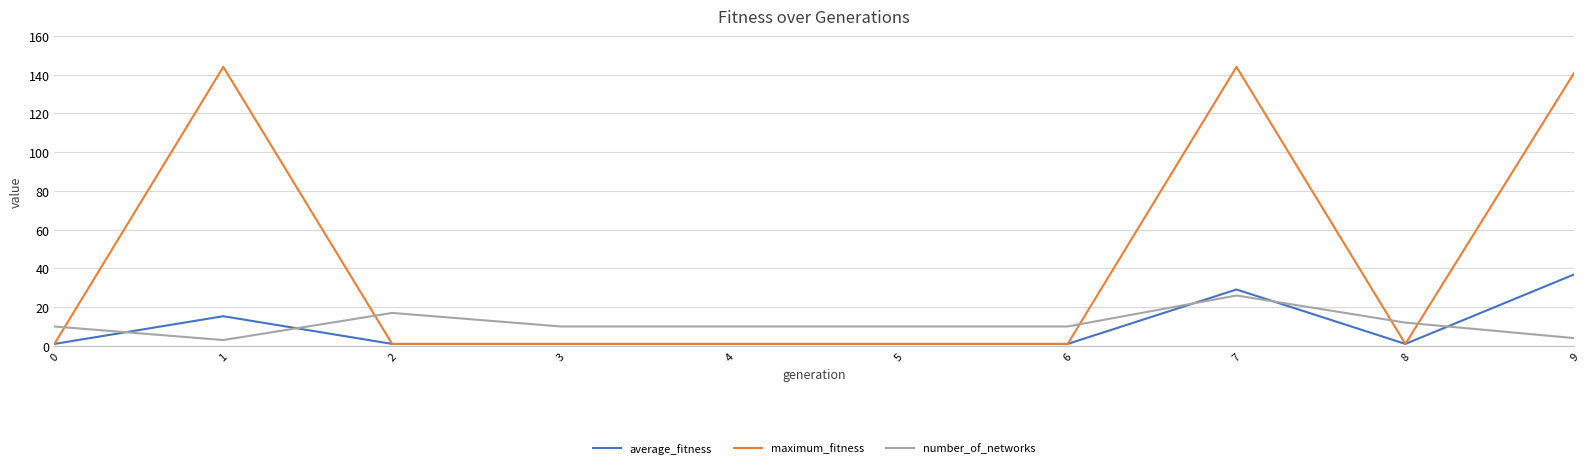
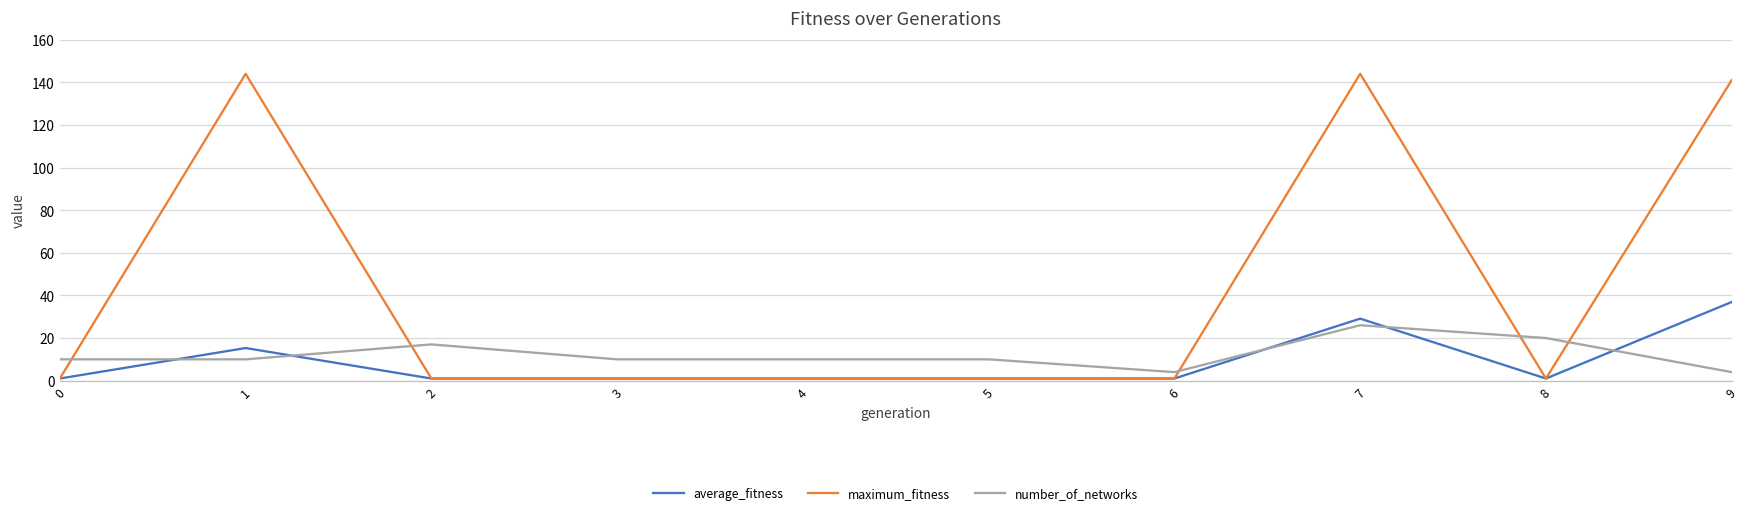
  {
    "average_fitness": {
      "1": 15,
      "7": 29,
      "9": 37
    },
    "maximum_fitness": {
      "1": 144,
      "7": 144,
      "9": 141
    },
    "number_of_networks": {
      "0": 10,
-     "1": 3,
+     "1": 10,
      "2": 17,
      "3": 10,
      "4": 10,
      "5": 10,
-     "6": 10,
+     "6": 4,
      "7": 26,
-     "8": 12,
+     "8": 20,
      "9": 4
    }
  }
